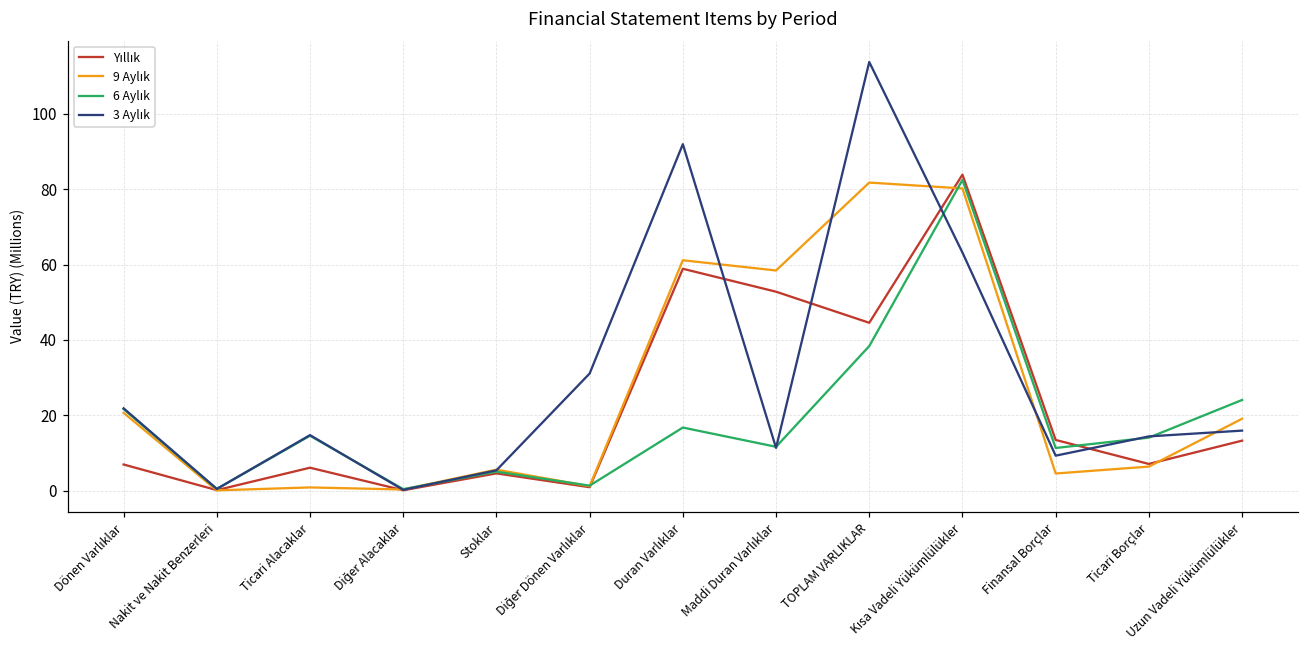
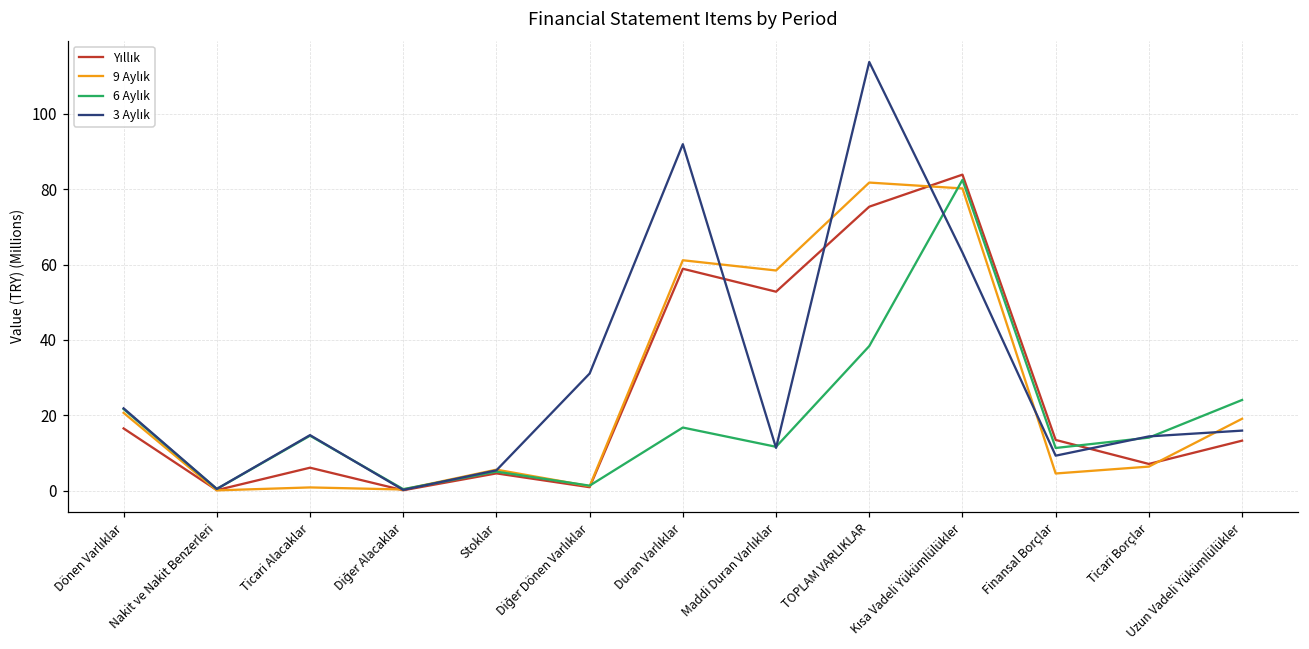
  {
    "Yıllık": {
-     "Dönen Varlıklar": 7,
+     "Dönen Varlıklar": 16,
      "Ticari Alacaklar": 6,
      "Duran Varlıklar": 59,
      "Maddi Duran Varlıklar": 53,
-     "TOPLAM VARLIKLAR": 45,
+     "TOPLAM VARLIKLAR": 75,
      "Kısa Vadeli Yükümlülükler": 84,
      "Finansal Borçlar": 13,
      "Uzun Vadeli Yükümlülükler": 13
    },
    "9 Aylık": {
      "Dönen Varlıklar": 21,
      "Ticari Alacaklar": 1,
      "Duran Varlıklar": 61,
      "Maddi Duran Varlıklar": 58,
      "TOPLAM VARLIKLAR": 82,
      "Kısa Vadeli Yükümlülükler": 80,
      "Finansal Borçlar": 5,
      "Uzun Vadeli Yükümlülükler": 19
    },
    "6 Aylık": {
      "Duran Varlıklar": 17,
      "TOPLAM VARLIKLAR": 38,
      "Kısa Vadeli Yükümlülükler": 82,
      "Finansal Borçlar": 11,
      "Uzun Vadeli Yükümlülükler": 24
    },
    "3 Aylık": {
      "Diğer Dönen Varlıklar": 31,
      "Duran Varlıklar": 92,
      "TOPLAM VARLIKLAR": 114,
      "Kısa Vadeli Yükümlülükler": 63,
      "Finansal Borçlar": 9,
      "Uzun Vadeli Yükümlülükler": 16
    }
  }
